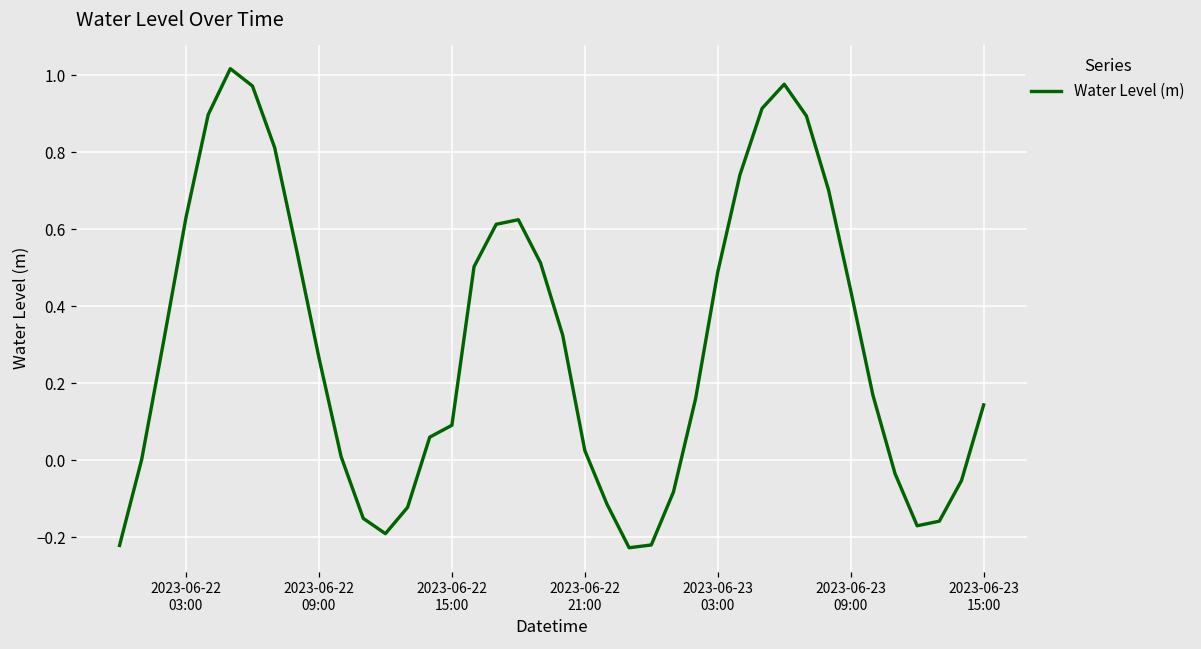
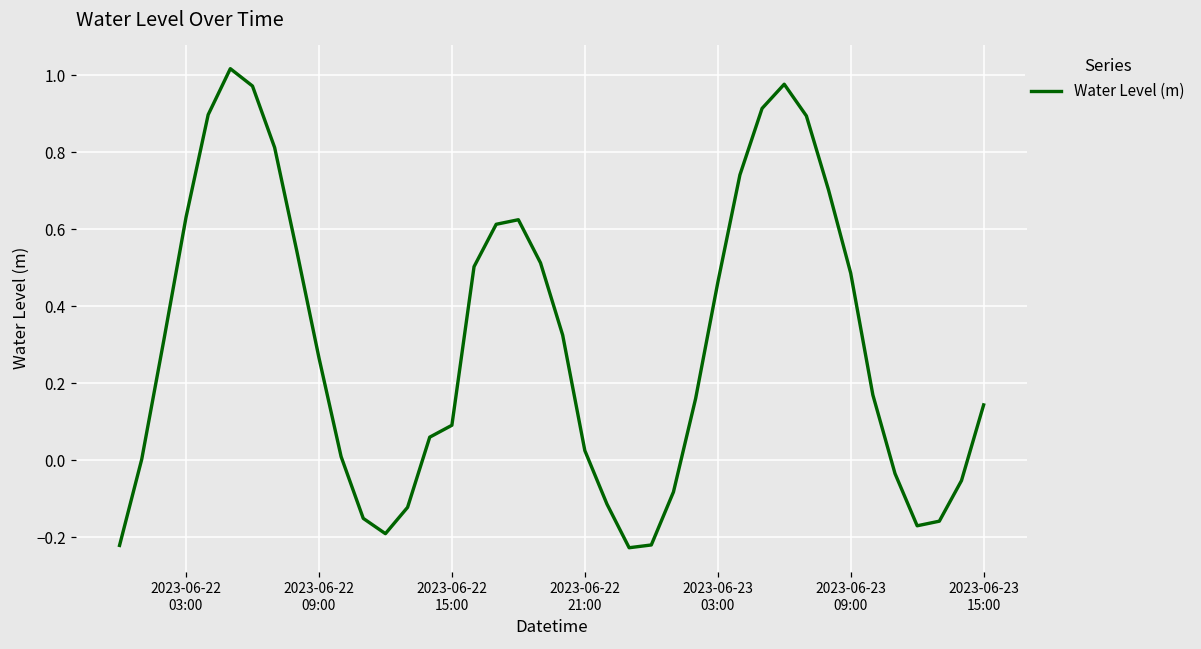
  {
    "2023-06-22 03:00": 0.63,
    "2023-06-22 09:00": 0.27,
    "2023-06-22 15:00": 0.09,
    "2023-06-22 21:00": 0.03,
-   "2023-06-23 03:00": 0.49,
-   "2023-06-23 09:00": 0.44,
+   "2023-06-23 03:00": 0.46,
+   "2023-06-23 09:00": 0.49,
    "2023-06-23 15:00": 0.14
  }
